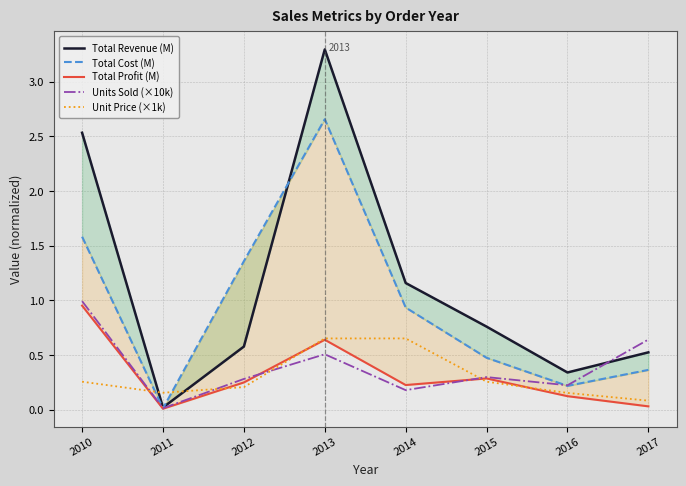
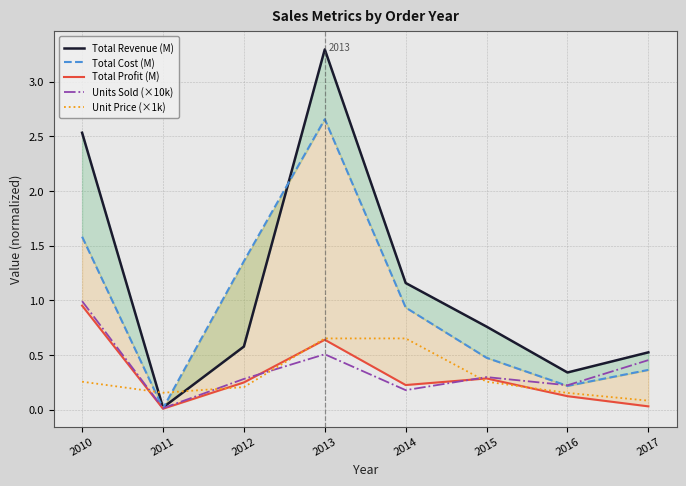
  {
    "Total Revenue (M)": {
      "2012": 0.58
    },
    "Total Cost (M)": {
      "2010": 1.58,
      "2013": 2.66,
      "2014": 0.93,
      "2015": 0.47,
      "2017": 0.36
    },
    "Total Profit (M)": {
      "2010": 0.95,
      "2012": 0.25,
      "2014": 0.22,
      "2016": 0.12,
      "2017": 0.03
    },
    "Units Sold (×10k)": {
      "2010": 0.99,
      "2012": 0.28,
      "2013": 0.51,
      "2014": 0.18,
-     "2017": 0.64
+     "2017": 0.45
    },
    "Unit Price (×1k)": {
      "2010": 0.26,
      "2011": 0.15,
      "2012": 0.21,
      "2014": 0.65,
      "2015": 0.26,
      "2016": 0.15,
      "2017": 0.08
    }
  }
